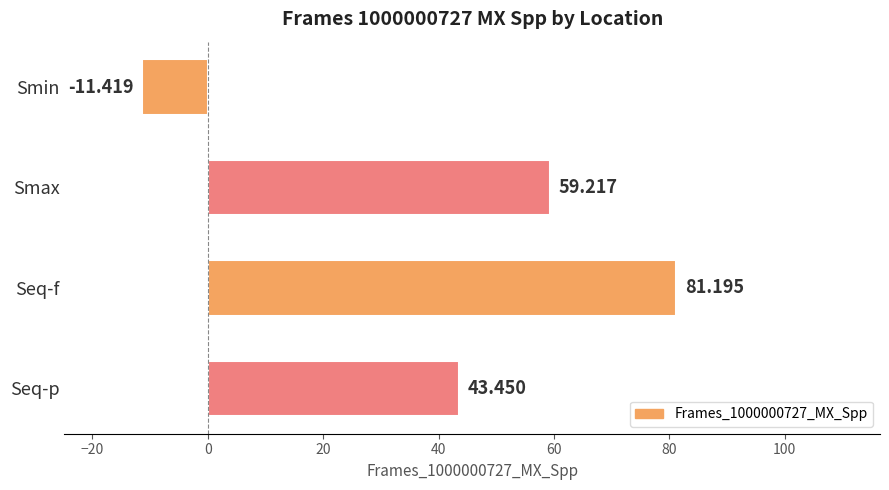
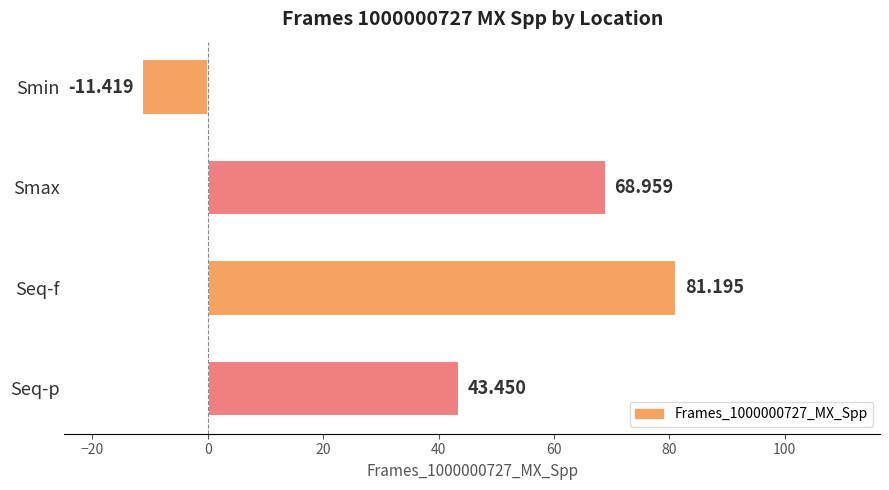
  {
    "Smin": -11.419,
-   "Smax": 59.217,
+   "Smax": 68.959,
    "Seq-f": 81.195,
    "Seq-p": 43.450
  }
